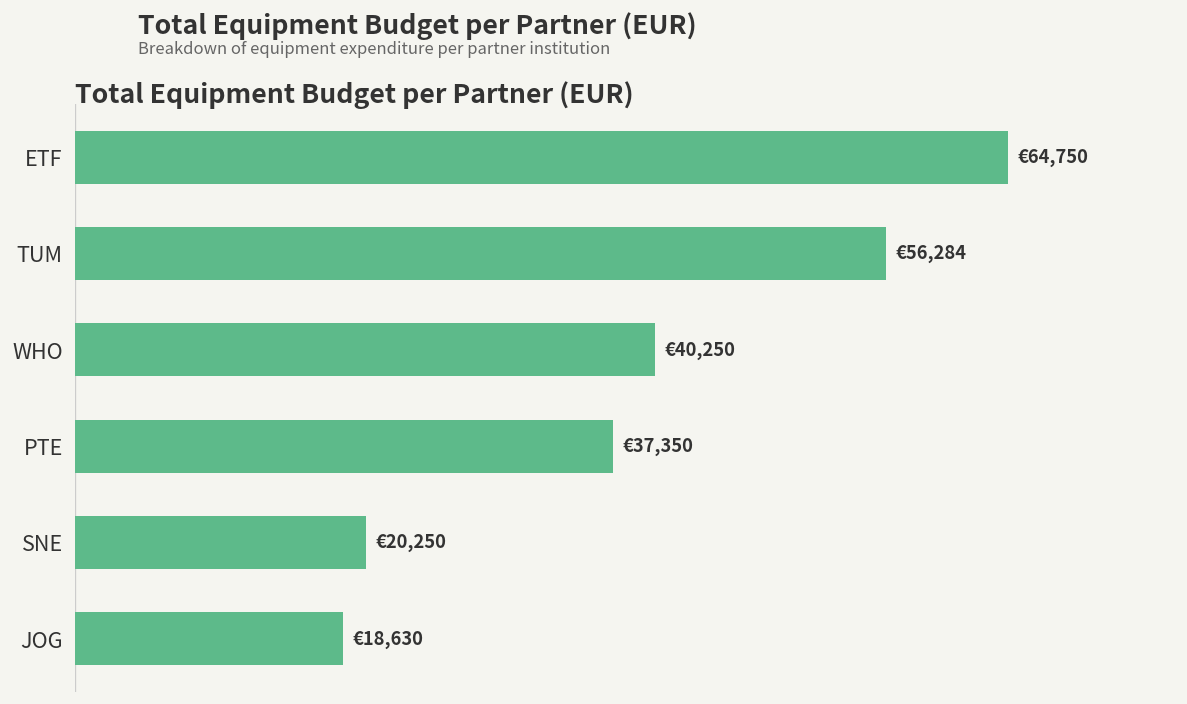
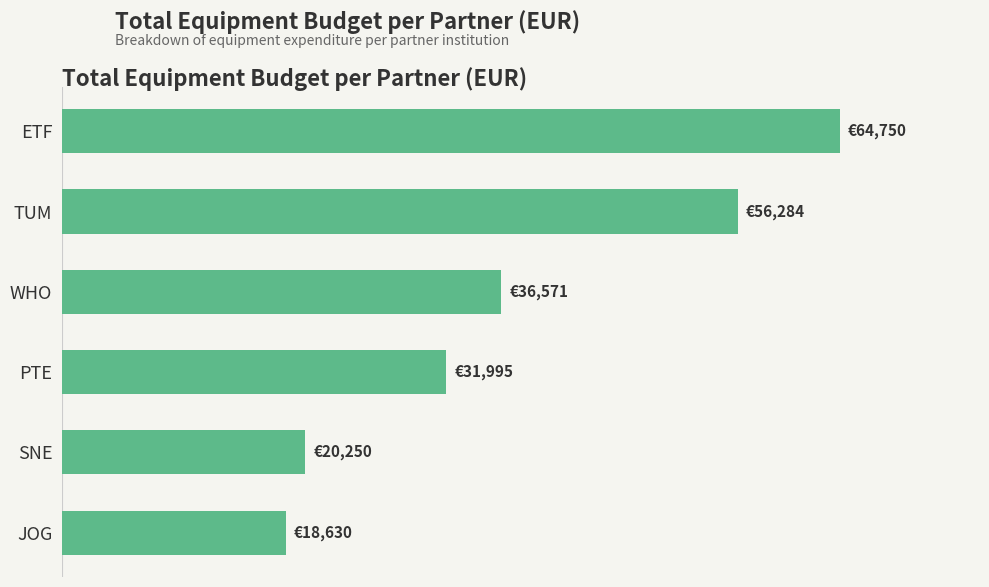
  {
    "ETF": "€64,750",
    "TUM": "€56,284",
-   "WHO": "€40,250",
-   "PTE": "€37,350",
+   "WHO": "€36,571",
+   "PTE": "€31,995",
    "SNE": "€20,250",
    "JOG": "€18,630"
  }
